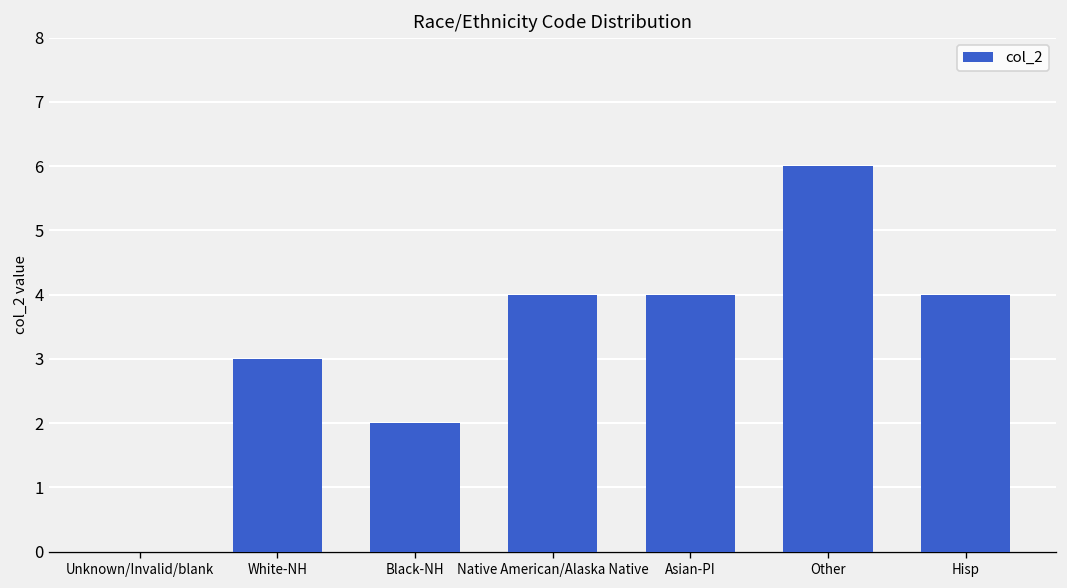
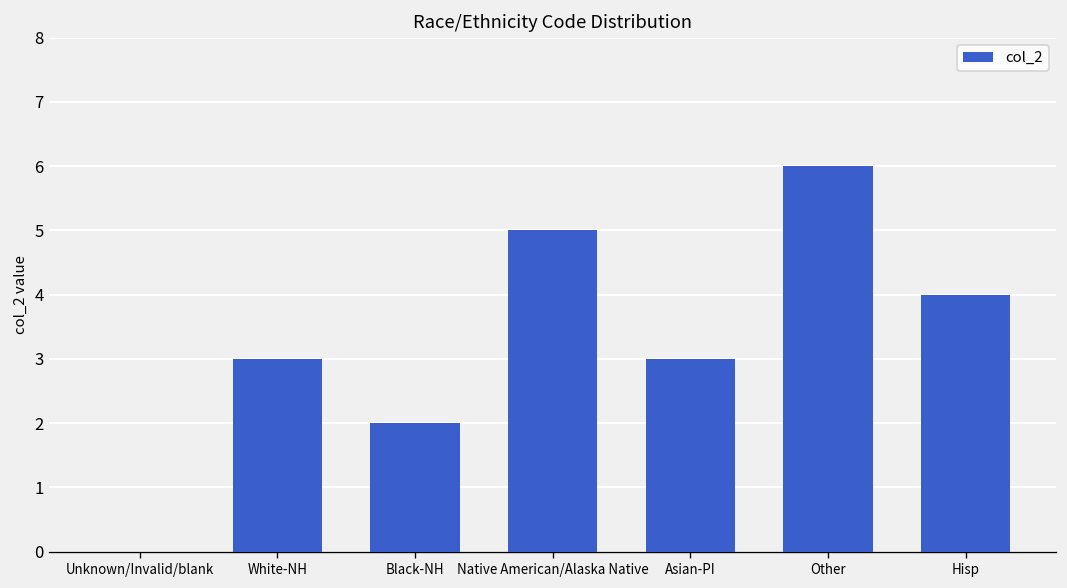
  {
    "Unknown/Invalid/blank": 0,
    "White-NH": 3,
    "Black-NH": 2,
-   "Native American/Alaska Native": 4,
-   "Asian-PI": 4,
+   "Native American/Alaska Native": 5,
+   "Asian-PI": 3,
    "Other": 6,
    "Hisp": 4
  }
